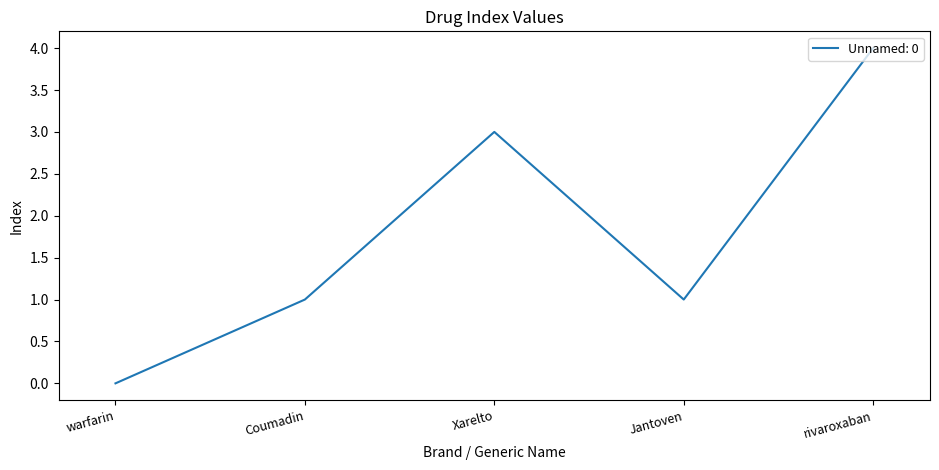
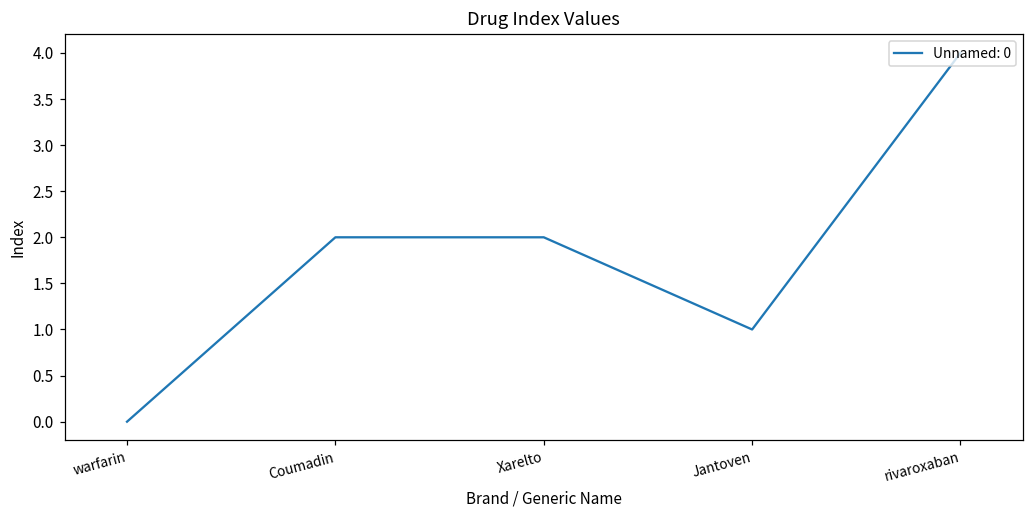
  {
    "warfarin": 0,
-   "Coumadin": 1,
-   "Xarelto": 3,
+   "Coumadin": 2,
+   "Xarelto": 2,
    "Jantoven": 1
  }
